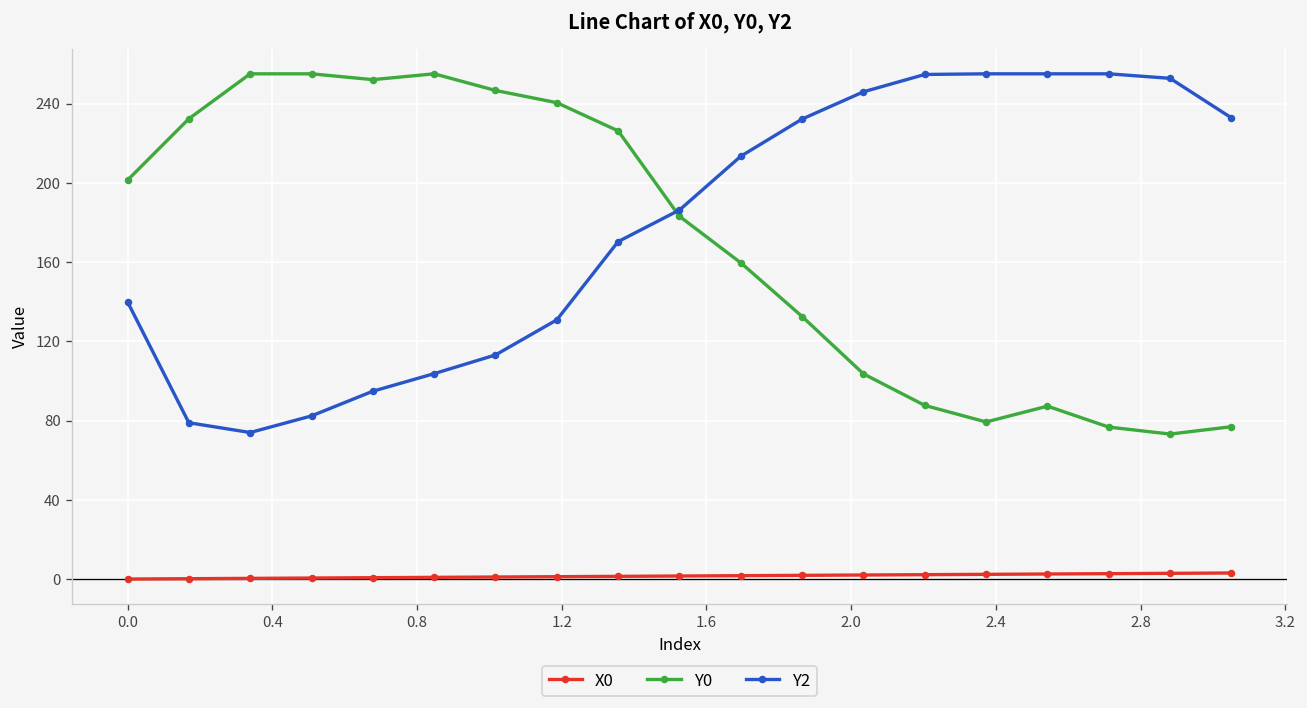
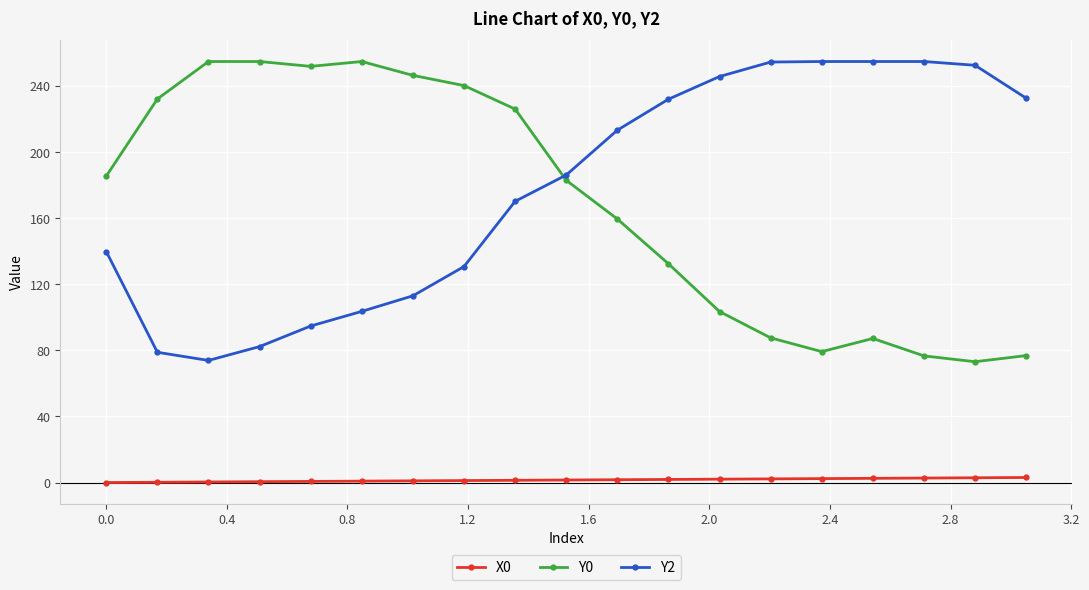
  {
    "X0": {
      "0.0": 0
    },
    "Y0": {
-     "0.0": 201
+     "0.0": 186
    },
    "Y2": {
      "0.0": 140
    }
  }
